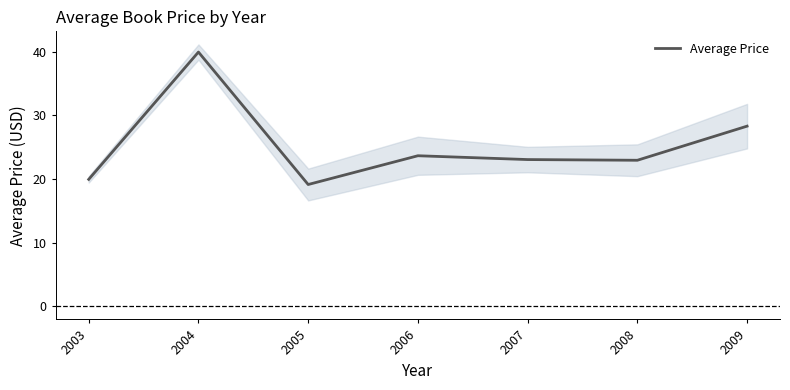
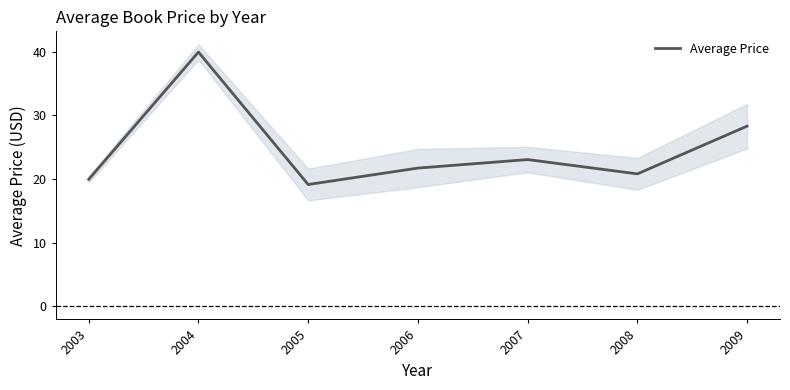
  {
    "Average Price": {
      "2003": 20,
      "2004": 40,
      "2005": 19,
-     "2006": 24,
+     "2006": 22,
      "2007": 23,
-     "2008": 23,
+     "2008": 21,
      "2009": 28
    }
  }
